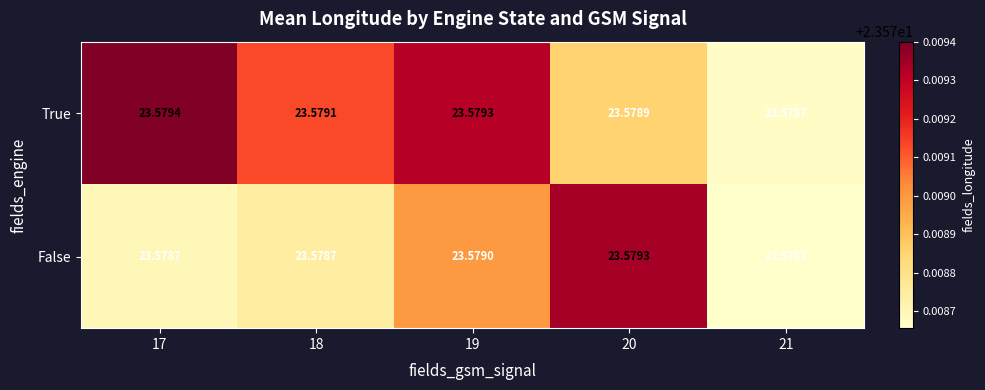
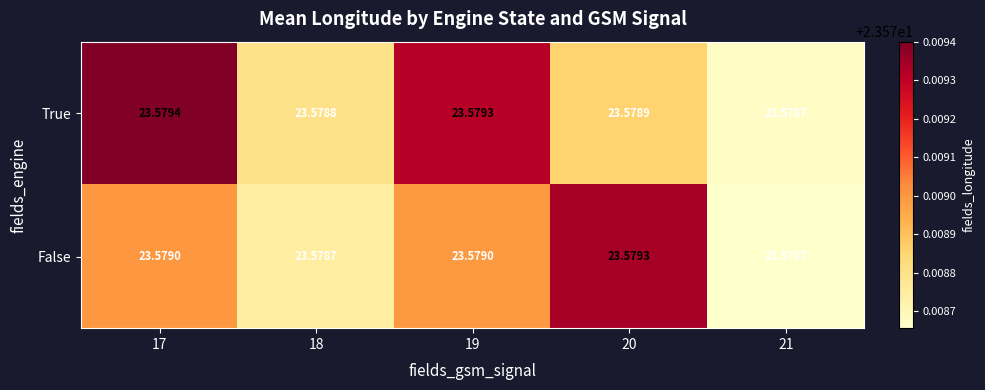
  {
    "True": {
      "17": 23.5794,
-     "18": 23.5791,
+     "18": 23.5788,
      "19": 23.5793,
      "20": 23.5789,
      "21": 23.5787
    },
    "False": {
-     "17": 23.5787,
+     "17": 23.5790,
      "18": 23.5787,
      "19": 23.5790,
      "20": 23.5793,
      "21": 23.5787
    }
  }
